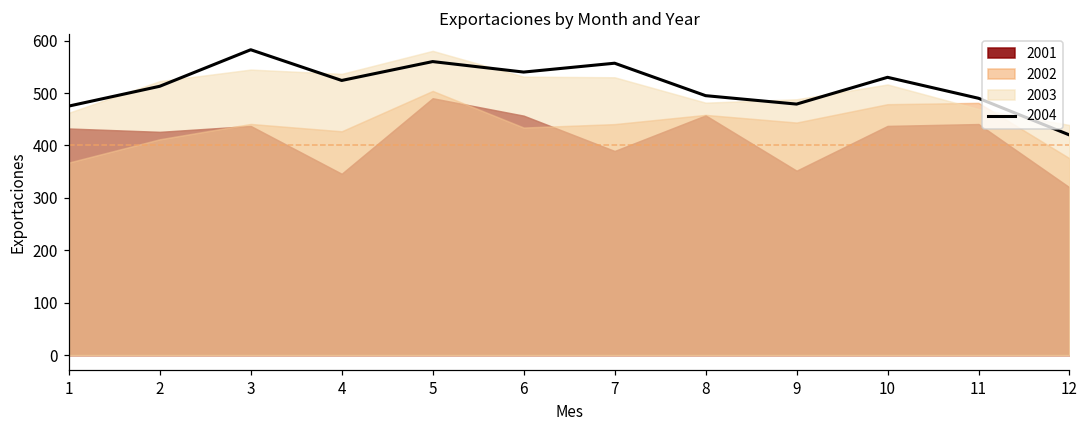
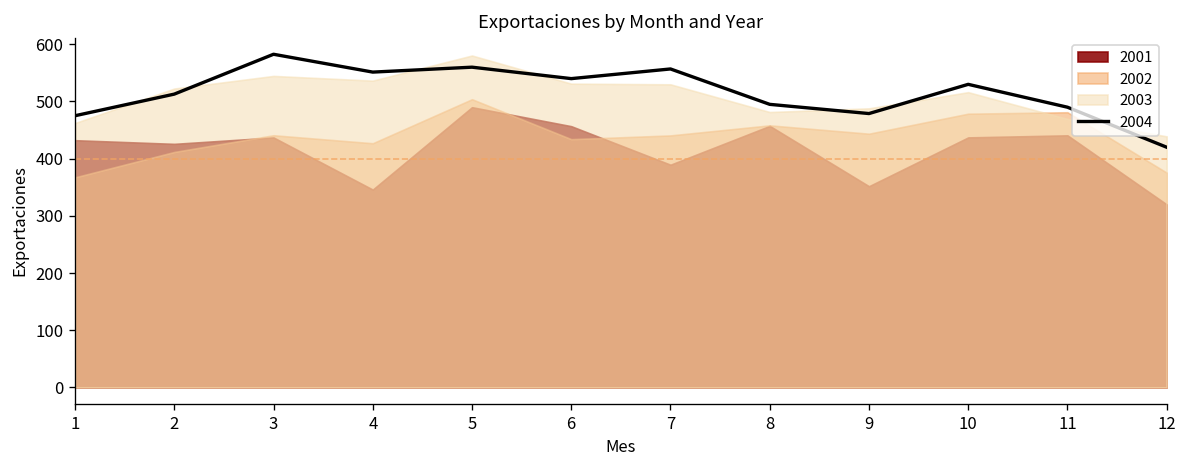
  {
    "2004": {
      "1": 480,
      "2": 510,
      "3": 580,
-     "4": 520,
+     "4": 550,
      "5": 560,
      "6": 540,
      "7": 560,
      "8": 500,
      "9": 480,
      "10": 530,
      "11": 490,
      "12": 420
    },
    "2001": {
      "1": 430,
      "2": 430,
      "4": 350,
      "5": 490,
      "6": 460,
      "7": 390,
      "9": 350,
      "10": 440,
      "11": 440,
      "12": 320
    },
    "2002": {
      "1": 370,
      "2": 410,
      "4": 430,
      "5": 500,
      "6": 430,
      "7": 440,
      "9": 440,
      "10": 480,
      "11": 480,
      "12": 380
    },
    "2003": {
      "1": 460,
      "2": 520,
      "3": 540,
      "4": 540,
      "5": 580,
      "6": 530,
      "7": 530,
      "8": 480,
      "9": 490,
      "10": 520,
      "11": 470,
      "12": 440
    }
  }
